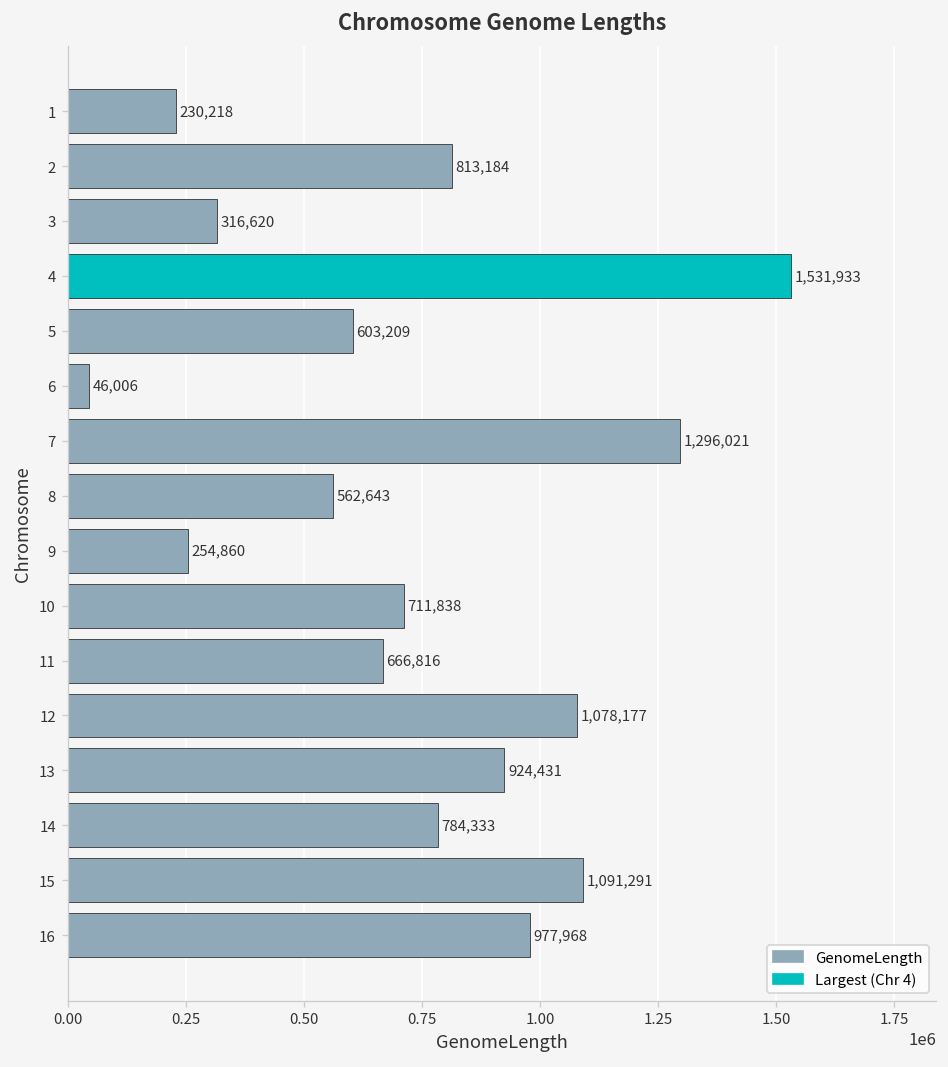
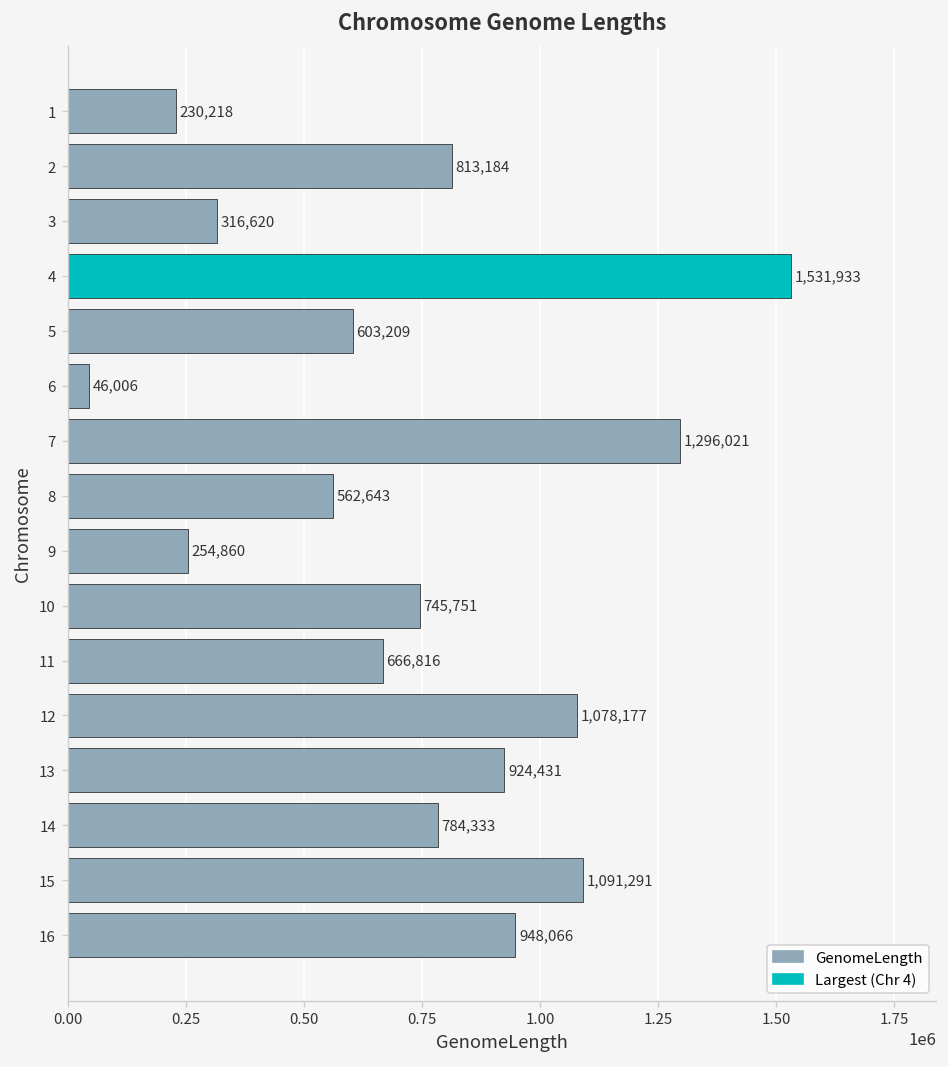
  {
    "1": "230,218",
    "2": "813,184",
    "3": "316,620",
    "4": "1,531,933",
    "5": "603,209",
    "6": "46,006",
    "7": "1,296,021",
    "8": "562,643",
    "9": "254,860",
-   "10": "711,838",
+   "10": "745,751",
    "11": "666,816",
    "12": "1,078,177",
    "13": "924,431",
    "14": "784,333",
    "15": "1,091,291",
-   "16": "977,968"
+   "16": "948,066"
  }
